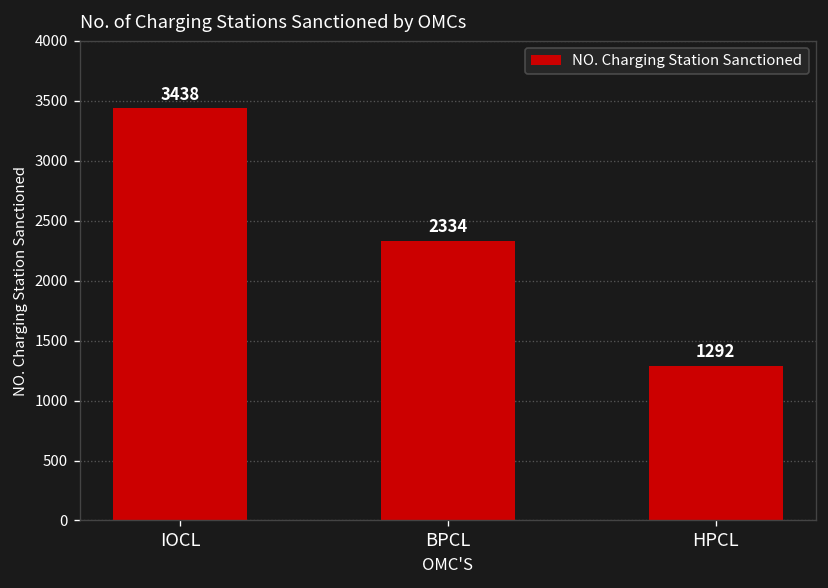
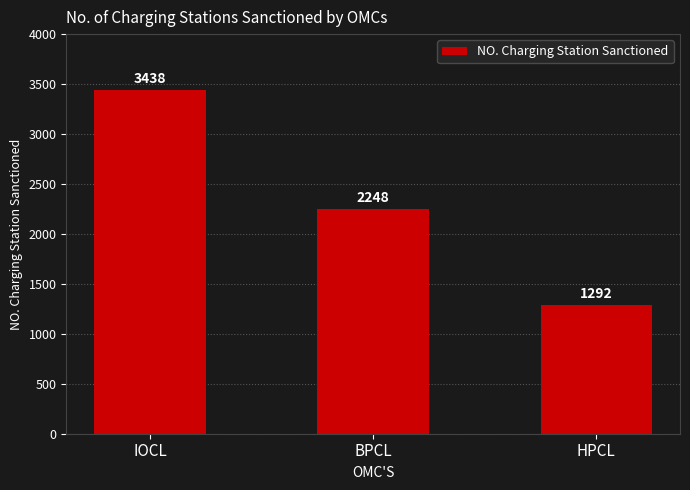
  {
    "IOCL": 3438,
-   "BPCL": 2334,
+   "BPCL": 2248,
    "HPCL": 1292
  }
